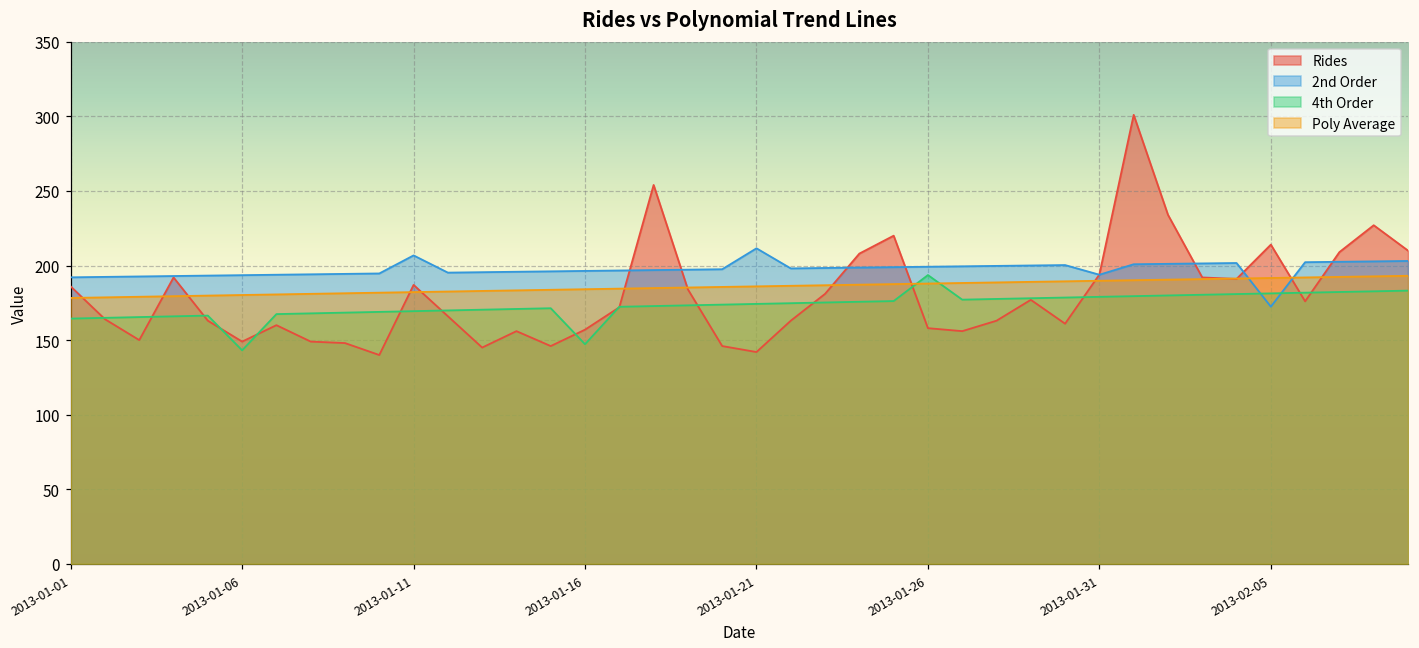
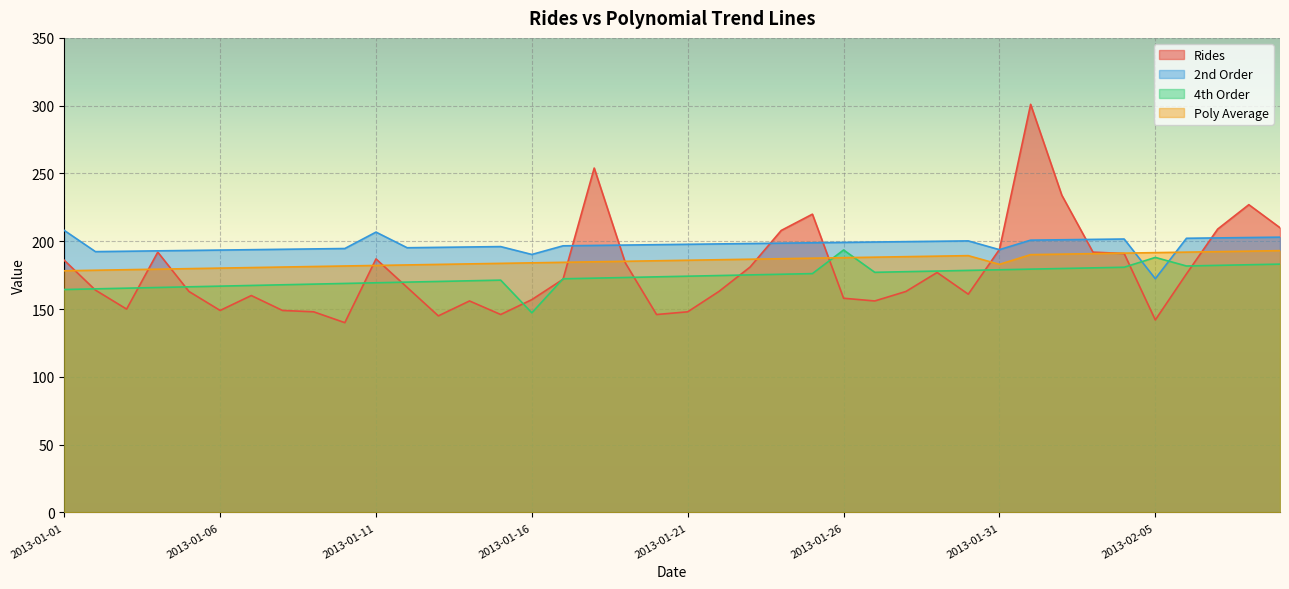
  {
    "Rides": {
      "2013-01-01": 186,
      "2013-01-06": 149,
      "2013-01-11": 187,
      "2013-01-16": 157,
-     "2013-01-21": 142,
+     "2013-01-21": 148,
      "2013-01-26": 158,
-     "2013-02-05": 214
+     "2013-02-05": 142
    },
    "2nd Order": {
-     "2013-01-01": 192,
+     "2013-01-01": 208,
      "2013-01-06": 194,
      "2013-01-11": 207,
-     "2013-01-16": 196,
-     "2013-01-21": 212,
+     "2013-01-16": 190,
+     "2013-01-21": 198,
      "2013-01-26": 199,
      "2013-02-05": 172
    },
    "4th Order": {
      "2013-01-01": 164,
-     "2013-01-06": 143,
+     "2013-01-06": 167,
      "2013-01-11": 169,
      "2013-01-16": 147,
      "2013-01-21": 174,
      "2013-01-26": 194,
      "2013-01-31": 179,
-     "2013-02-05": 181
+     "2013-02-05": 188
    },
    "Poly Average": {
      "2013-01-01": 178,
      "2013-01-06": 180,
      "2013-01-11": 182,
      "2013-01-16": 184,
      "2013-01-21": 186,
      "2013-01-26": 188,
-     "2013-01-31": 190,
+     "2013-01-31": 183,
      "2013-02-05": 192
    }
  }
